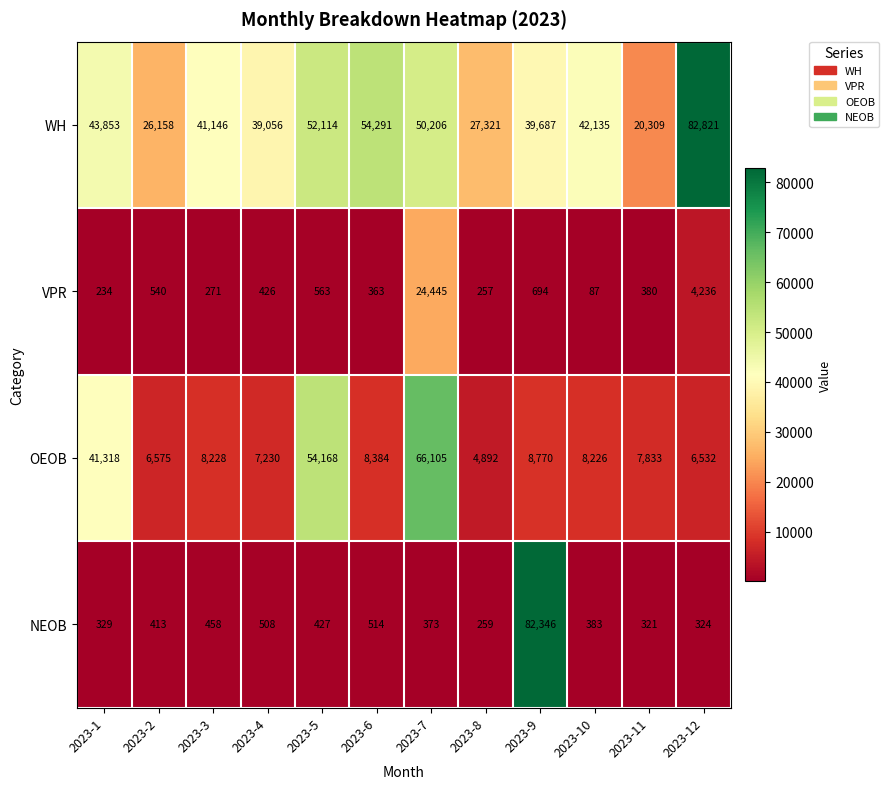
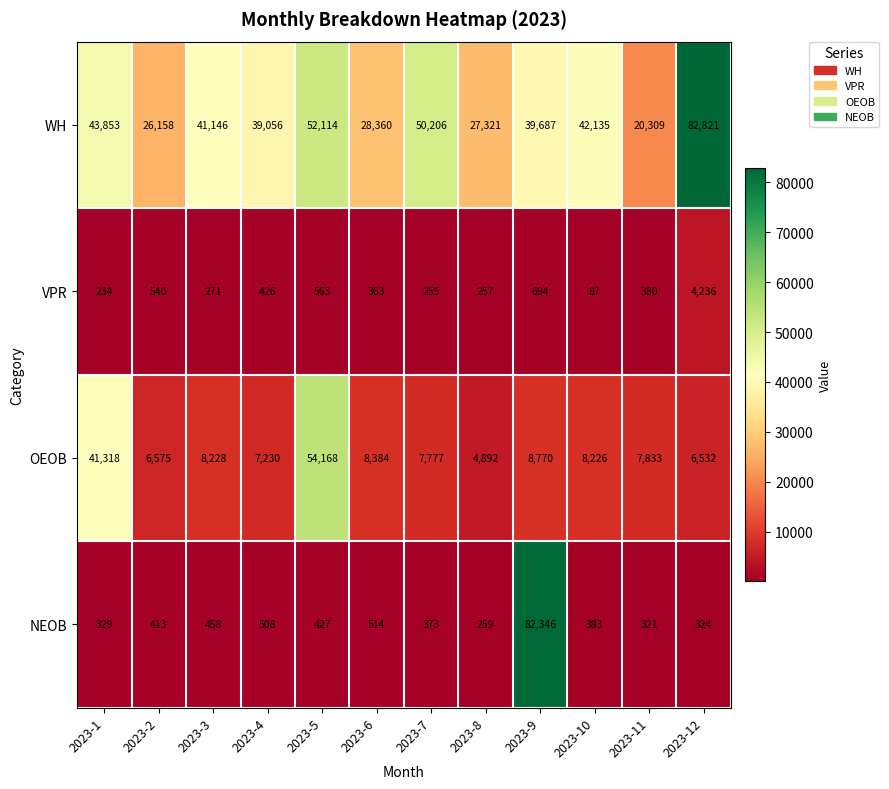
  {
    "WH": {
      "2023-1": "43,853",
      "2023-2": "26,158",
      "2023-3": "41,146",
      "2023-4": "39,056",
      "2023-5": "52,114",
-     "2023-6": "54,291",
+     "2023-6": "28,360",
      "2023-7": "50,206",
      "2023-8": "27,321",
      "2023-9": "39,687",
      "2023-10": "42,135",
      "2023-11": "20,309",
      "2023-12": "82,821"
    },
    "VPR": {
      "2023-1": "234",
      "2023-2": "540",
      "2023-3": "271",
      "2023-4": "426",
      "2023-5": "563",
      "2023-6": "363",
-     "2023-7": "24,445",
+     "2023-7": "255",
      "2023-8": "257",
      "2023-9": "694",
      "2023-10": "87",
      "2023-11": "380",
      "2023-12": "4,236"
    },
    "OEOB": {
      "2023-1": "41,318",
      "2023-2": "6,575",
      "2023-3": "8,228",
      "2023-4": "7,230",
      "2023-5": "54,168",
      "2023-6": "8,384",
-     "2023-7": "66,105",
+     "2023-7": "7,777",
      "2023-8": "4,892",
      "2023-9": "8,770",
      "2023-10": "8,226",
      "2023-11": "7,833",
      "2023-12": "6,532"
    },
    "NEOB": {
      "2023-1": "329",
      "2023-2": "413",
      "2023-3": "458",
      "2023-4": "508",
      "2023-5": "427",
      "2023-6": "514",
      "2023-7": "373",
      "2023-8": "259",
      "2023-9": "82,346",
      "2023-10": "383",
      "2023-11": "321",
      "2023-12": "324"
    }
  }
